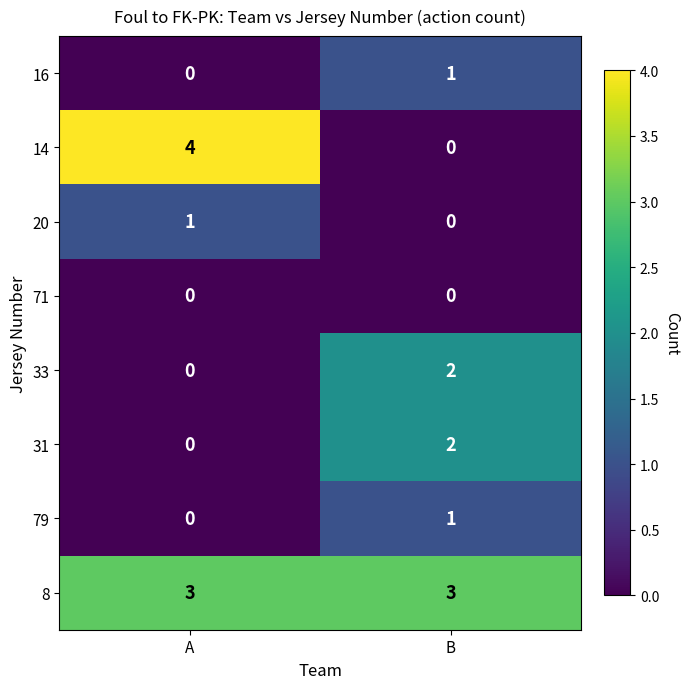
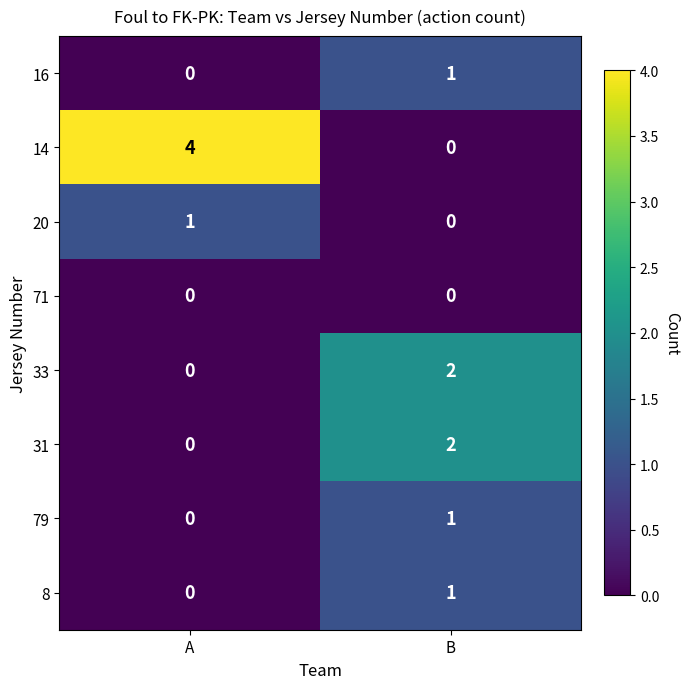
  {
    "16": {
      "A": 0,
      "B": 1
    },
    "14": {
      "A": 4,
      "B": 0
    },
    "20": {
      "A": 1,
      "B": 0
    },
    "71": {
      "A": 0,
      "B": 0
    },
    "33": {
      "A": 0,
      "B": 2
    },
    "31": {
      "A": 0,
      "B": 2
    },
    "79": {
      "A": 0,
      "B": 1
    },
    "8": {
-     "A": 3,
-     "B": 3
+     "A": 0,
+     "B": 1
    }
  }
